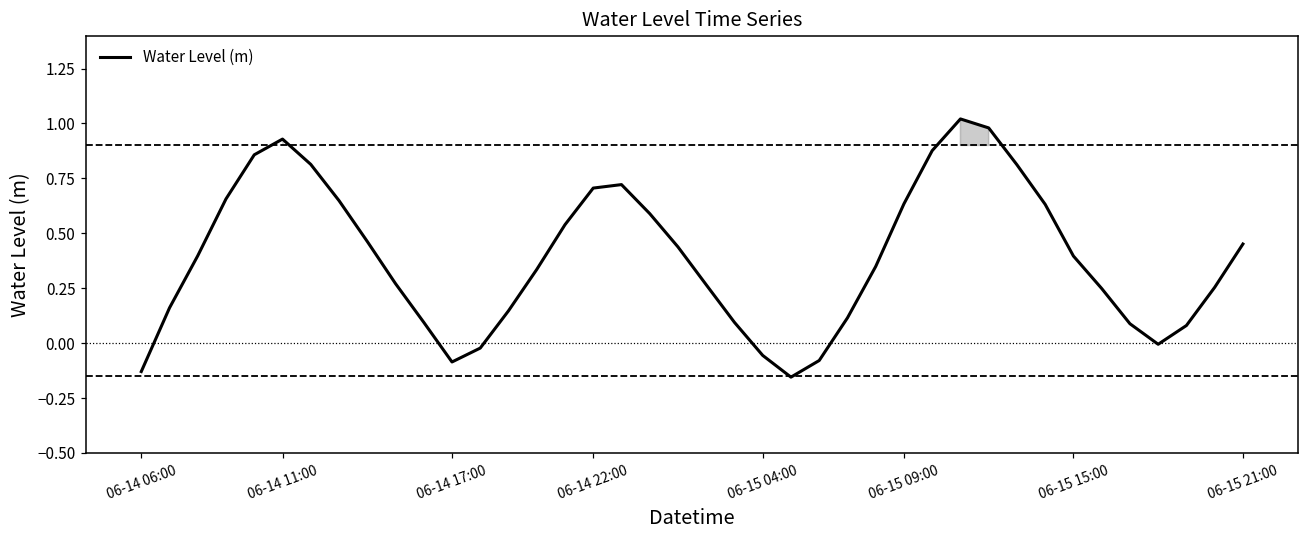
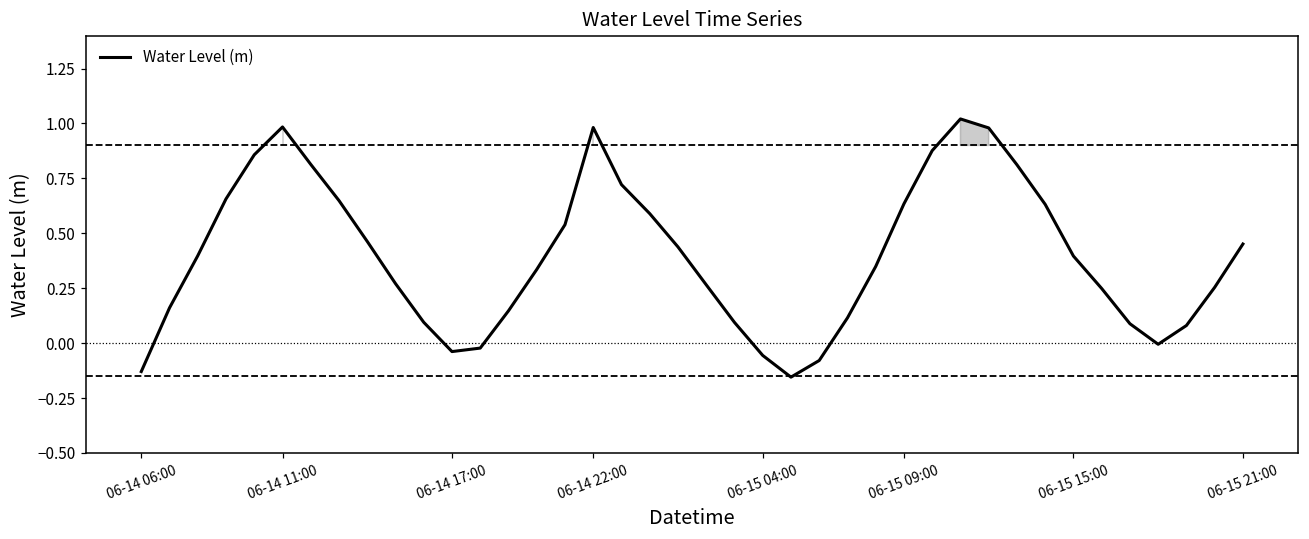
  {
    "06-14 06:00": -0.13,
-   "06-14 11:00": 0.93,
-   "06-14 17:00": -0.09,
-   "06-14 22:00": 0.71,
+   "06-14 11:00": 0.98,
+   "06-14 17:00": -0.04,
+   "06-14 22:00": 0.98,
    "06-15 04:00": -0.06,
    "06-15 09:00": 0.63,
    "06-15 15:00": 0.40,
    "06-15 21:00": 0.45
  }
